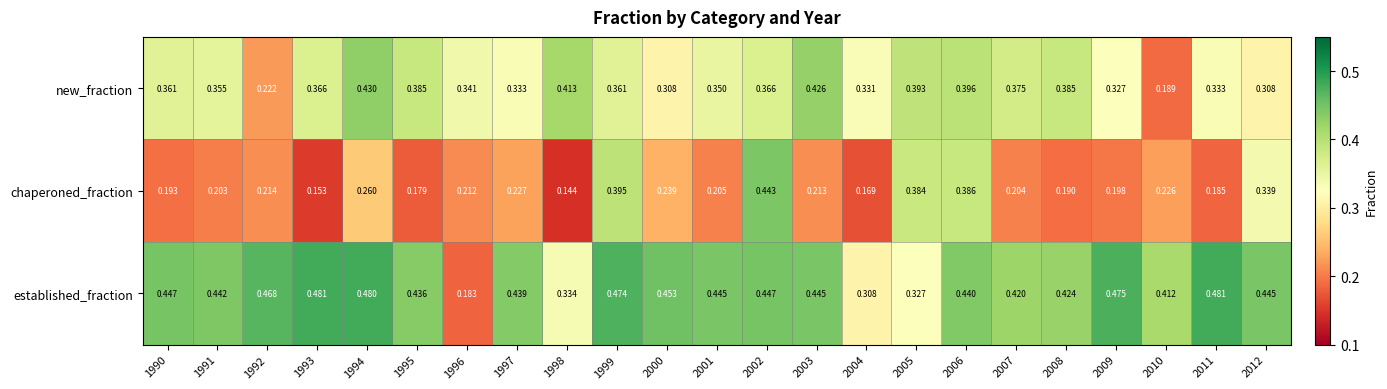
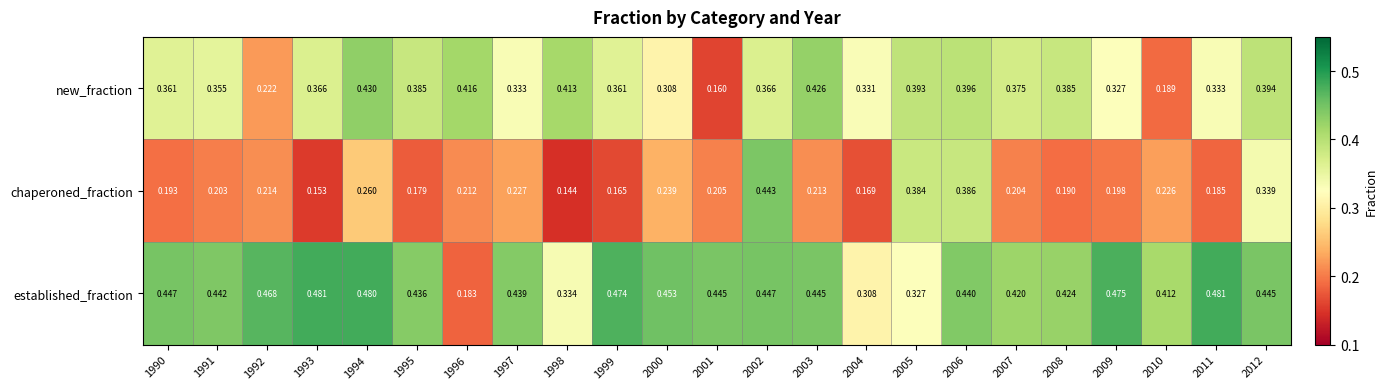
  {
    "new_fraction": {
      "1990": 0.361,
      "1991": 0.355,
      "1992": 0.222,
      "1993": 0.366,
      "1994": 0.430,
      "1995": 0.385,
-     "1996": 0.341,
+     "1996": 0.416,
      "1997": 0.333,
      "1998": 0.413,
      "1999": 0.361,
      "2000": 0.308,
-     "2001": 0.350,
+     "2001": 0.160,
      "2002": 0.366,
      "2003": 0.426,
      "2004": 0.331,
      "2005": 0.393,
      "2006": 0.396,
      "2007": 0.375,
      "2008": 0.385,
      "2009": 0.327,
      "2010": 0.189,
      "2011": 0.333,
-     "2012": 0.308
+     "2012": 0.394
    },
    "chaperoned_fraction": {
      "1990": 0.193,
      "1991": 0.203,
      "1992": 0.214,
      "1993": 0.153,
      "1994": 0.260,
      "1995": 0.179,
      "1996": 0.212,
      "1997": 0.227,
      "1998": 0.144,
-     "1999": 0.395,
+     "1999": 0.165,
      "2000": 0.239,
      "2001": 0.205,
      "2002": 0.443,
      "2003": 0.213,
      "2004": 0.169,
      "2005": 0.384,
      "2006": 0.386,
      "2007": 0.204,
      "2008": 0.190,
      "2009": 0.198,
      "2010": 0.226,
      "2011": 0.185,
      "2012": 0.339
    },
    "established_fraction": {
      "1990": 0.447,
      "1991": 0.442,
      "1992": 0.468,
      "1993": 0.481,
      "1994": 0.480,
      "1995": 0.436,
      "1996": 0.183,
      "1997": 0.439,
      "1998": 0.334,
      "1999": 0.474,
      "2000": 0.453,
      "2001": 0.445,
      "2002": 0.447,
      "2003": 0.445,
      "2004": 0.308,
      "2005": 0.327,
      "2006": 0.440,
      "2007": 0.420,
      "2008": 0.424,
      "2009": 0.475,
      "2010": 0.412,
      "2011": 0.481,
      "2012": 0.445
    }
  }
